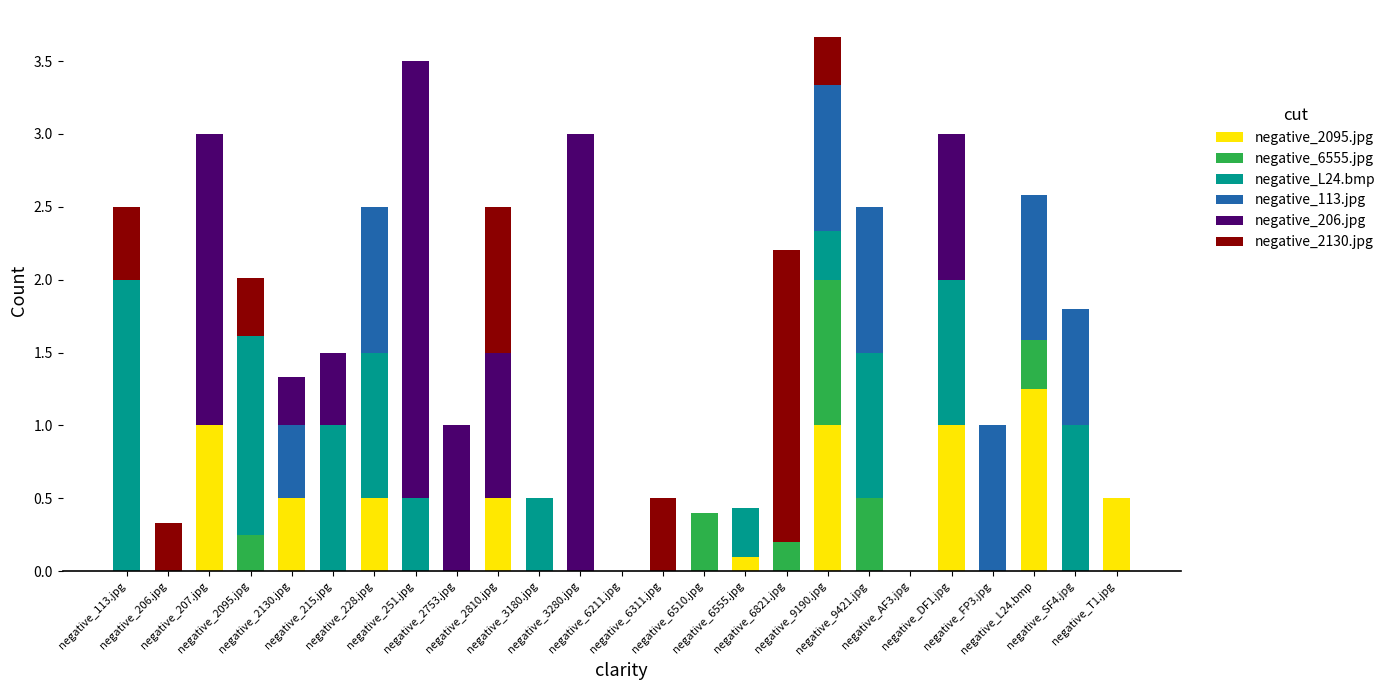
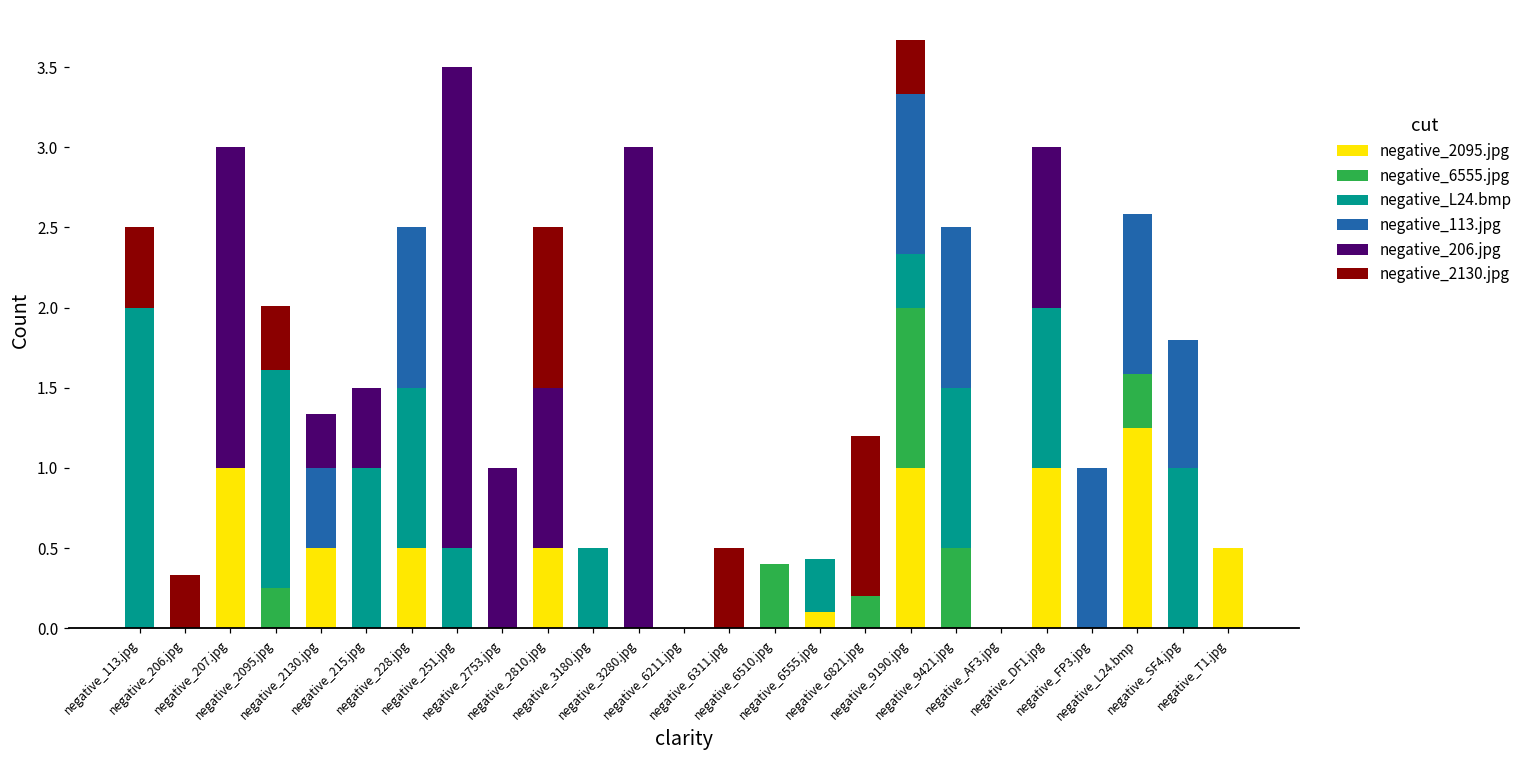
  {
    "negative_2095.jpg": {
      "negative_113.jpg": 0,
      "negative_206.jpg": 0,
      "negative_207.jpg": 1,
      "negative_2095.jpg": 0,
      "negative_2130.jpg": 0.50,
      "negative_215.jpg": 0,
      "negative_228.jpg": 0.50,
      "negative_251.jpg": 0,
      "negative_2753.jpg": 0,
      "negative_2810.jpg": 0.50,
      "negative_3180.jpg": 0,
      "negative_3280.jpg": 0,
      "negative_6211.jpg": 0,
      "negative_6311.jpg": 0,
      "negative_6510.jpg": 0,
      "negative_6555.jpg": 0.10,
      "negative_6821.jpg": 0,
      "negative_9190.jpg": 1,
      "negative_9421.jpg": 0,
      "negative_AF3.jpg": 0,
      "negative_DF1.jpg": 1,
      "negative_FP3.jpg": 0,
      "negative_L24.bmp": 1.25,
      "negative_SF4.jpg": 0,
      "negative_T1.jpg": 0.50
    },
    "negative_6555.jpg": {
      "negative_113.jpg": 0,
      "negative_206.jpg": 0,
      "negative_207.jpg": 0,
      "negative_2095.jpg": 0.25,
      "negative_2130.jpg": 0,
      "negative_215.jpg": 0,
      "negative_228.jpg": 0,
      "negative_251.jpg": 0,
      "negative_2753.jpg": 0,
      "negative_2810.jpg": 0,
      "negative_3180.jpg": 0,
      "negative_3280.jpg": 0,
      "negative_6211.jpg": 0,
      "negative_6311.jpg": 0,
      "negative_6510.jpg": 0.40,
      "negative_6555.jpg": 0,
      "negative_6821.jpg": 0.20,
      "negative_9190.jpg": 1,
      "negative_9421.jpg": 0.50,
      "negative_AF3.jpg": 0,
      "negative_DF1.jpg": 0,
      "negative_FP3.jpg": 0,
      "negative_L24.bmp": 0.33,
      "negative_SF4.jpg": 0,
      "negative_T1.jpg": 0
    },
    "negative_L24.bmp": {
      "negative_113.jpg": 2,
      "negative_206.jpg": 0,
      "negative_207.jpg": 0,
      "negative_2095.jpg": 1.36,
      "negative_2130.jpg": 0,
      "negative_215.jpg": 1,
      "negative_228.jpg": 1,
      "negative_251.jpg": 0.50,
      "negative_2753.jpg": 0,
      "negative_2810.jpg": 0,
      "negative_3180.jpg": 0.50,
      "negative_3280.jpg": 0,
      "negative_6211.jpg": 0,
      "negative_6311.jpg": 0,
      "negative_6510.jpg": 0,
      "negative_6555.jpg": 0.33,
      "negative_6821.jpg": 0,
      "negative_9190.jpg": 0.33,
      "negative_9421.jpg": 1,
      "negative_AF3.jpg": 0,
      "negative_DF1.jpg": 1,
      "negative_FP3.jpg": 0,
      "negative_L24.bmp": 0,
      "negative_SF4.jpg": 1,
      "negative_T1.jpg": 0
    },
    "negative_113.jpg": {
      "negative_113.jpg": 0,
      "negative_206.jpg": 0,
      "negative_207.jpg": 0,
      "negative_2095.jpg": 0,
      "negative_2130.jpg": 0.50,
      "negative_215.jpg": 0,
      "negative_228.jpg": 1,
      "negative_251.jpg": 0,
      "negative_2753.jpg": 0,
      "negative_2810.jpg": 0,
      "negative_3180.jpg": 0,
      "negative_3280.jpg": 0,
      "negative_6211.jpg": 0,
      "negative_6311.jpg": 0,
      "negative_6510.jpg": 0,
      "negative_6555.jpg": 0,
      "negative_6821.jpg": 0,
      "negative_9190.jpg": 1,
      "negative_9421.jpg": 1,
      "negative_AF3.jpg": 0,
      "negative_DF1.jpg": 0,
      "negative_FP3.jpg": 1,
      "negative_L24.bmp": 1,
      "negative_SF4.jpg": 0.80,
      "negative_T1.jpg": 0
    },
    "negative_206.jpg": {
      "negative_113.jpg": 0,
      "negative_206.jpg": 0,
      "negative_207.jpg": 2,
      "negative_2095.jpg": 0,
      "negative_2130.jpg": 0.33,
      "negative_215.jpg": 0.50,
      "negative_228.jpg": 0,
      "negative_251.jpg": 3,
      "negative_2753.jpg": 1,
      "negative_2810.jpg": 1,
      "negative_3180.jpg": 0,
      "negative_3280.jpg": 3,
      "negative_6211.jpg": 0,
      "negative_6311.jpg": 0,
      "negative_6510.jpg": 0,
      "negative_6555.jpg": 0,
      "negative_6821.jpg": 0,
      "negative_9190.jpg": 0,
      "negative_9421.jpg": 0,
      "negative_AF3.jpg": 0,
      "negative_DF1.jpg": 1,
      "negative_FP3.jpg": 0,
      "negative_L24.bmp": 0,
      "negative_SF4.jpg": 0,
      "negative_T1.jpg": 0
    },
    "negative_2130.jpg": {
      "negative_113.jpg": 0.50,
      "negative_206.jpg": 0.33,
      "negative_207.jpg": 0,
      "negative_2095.jpg": 0.40,
      "negative_2130.jpg": 0,
      "negative_215.jpg": 0,
      "negative_228.jpg": 0,
      "negative_251.jpg": 0,
      "negative_2753.jpg": 0,
      "negative_2810.jpg": 1,
      "negative_3180.jpg": 0,
      "negative_3280.jpg": 0,
      "negative_6211.jpg": 0,
      "negative_6311.jpg": 0.50,
      "negative_6510.jpg": 0,
      "negative_6555.jpg": 0,
-     "negative_6821.jpg": 2,
+     "negative_6821.jpg": 1,
      "negative_9190.jpg": 0.33,
      "negative_9421.jpg": 0,
      "negative_AF3.jpg": 0,
      "negative_DF1.jpg": 0,
      "negative_FP3.jpg": 0,
      "negative_L24.bmp": 0,
      "negative_SF4.jpg": 0,
      "negative_T1.jpg": 0
    }
  }
